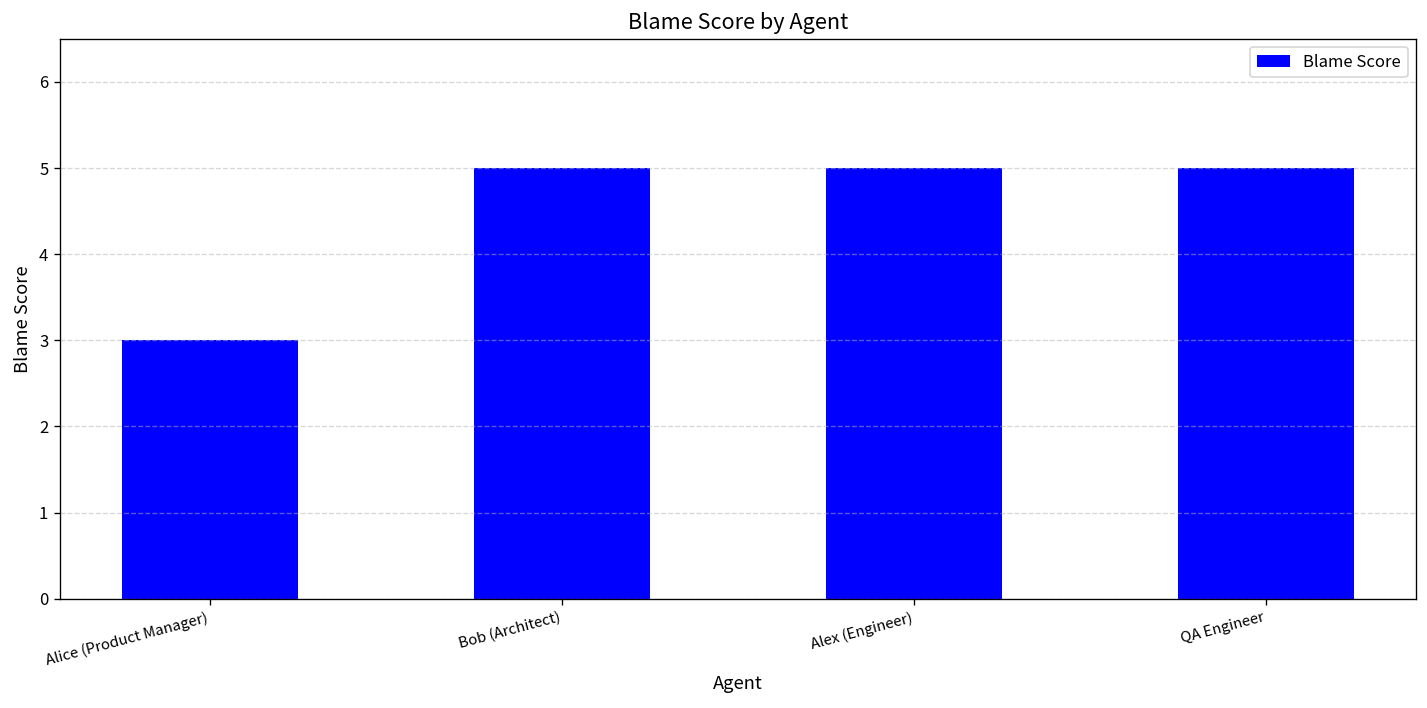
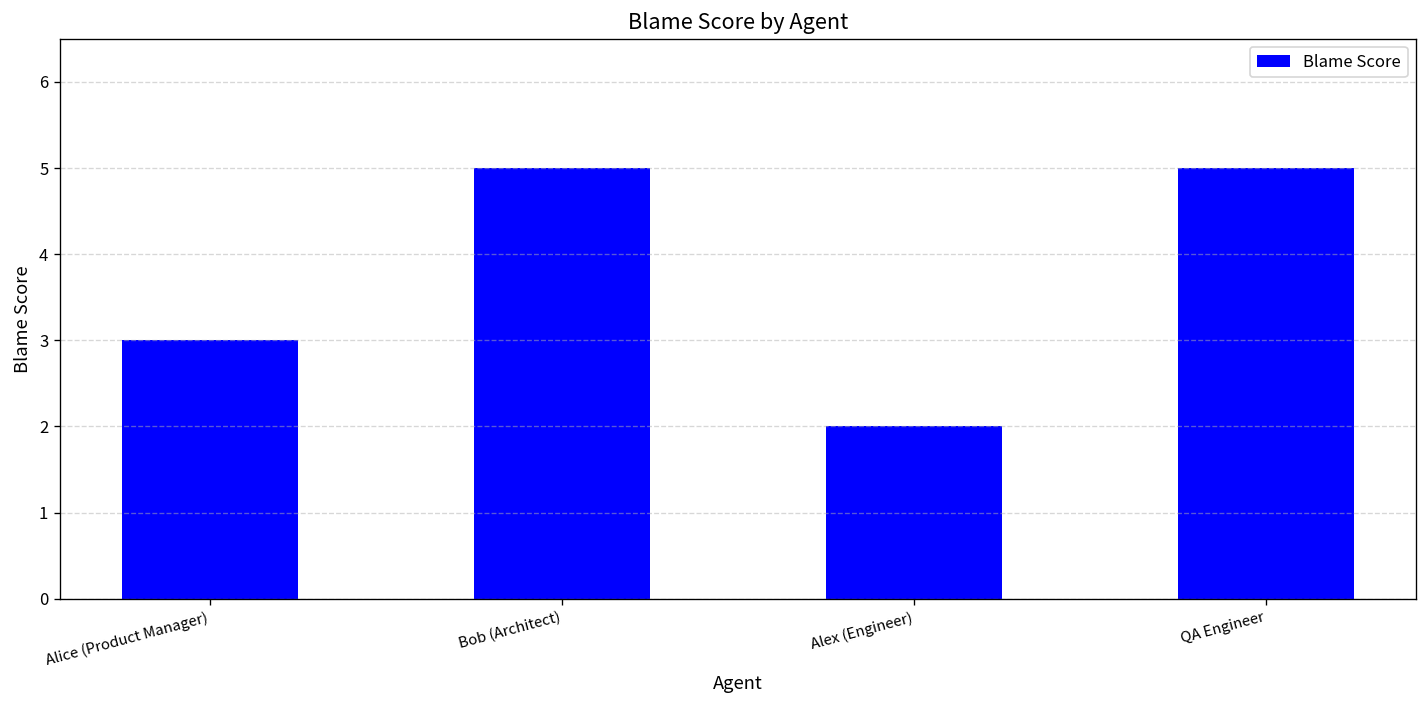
  {
    "Alice (Product Manager)": 3,
    "Bob (Architect)": 5,
-   "Alex (Engineer)": 5,
+   "Alex (Engineer)": 2,
    "QA Engineer": 5
  }
